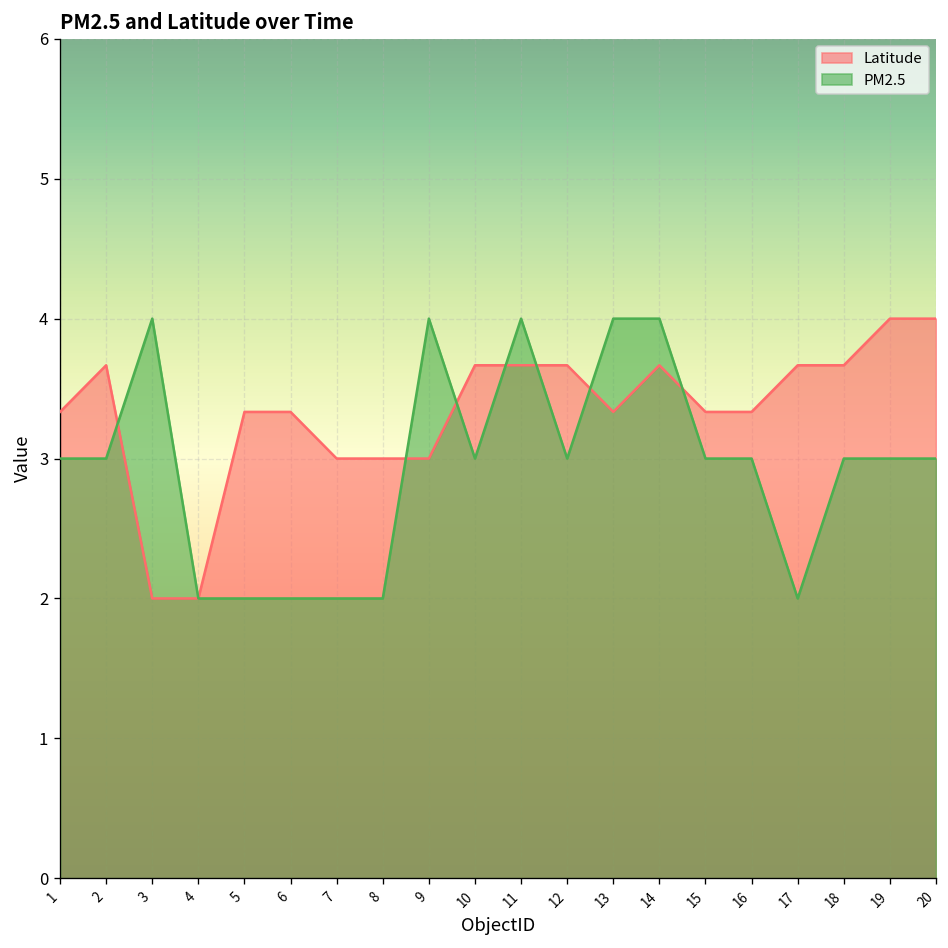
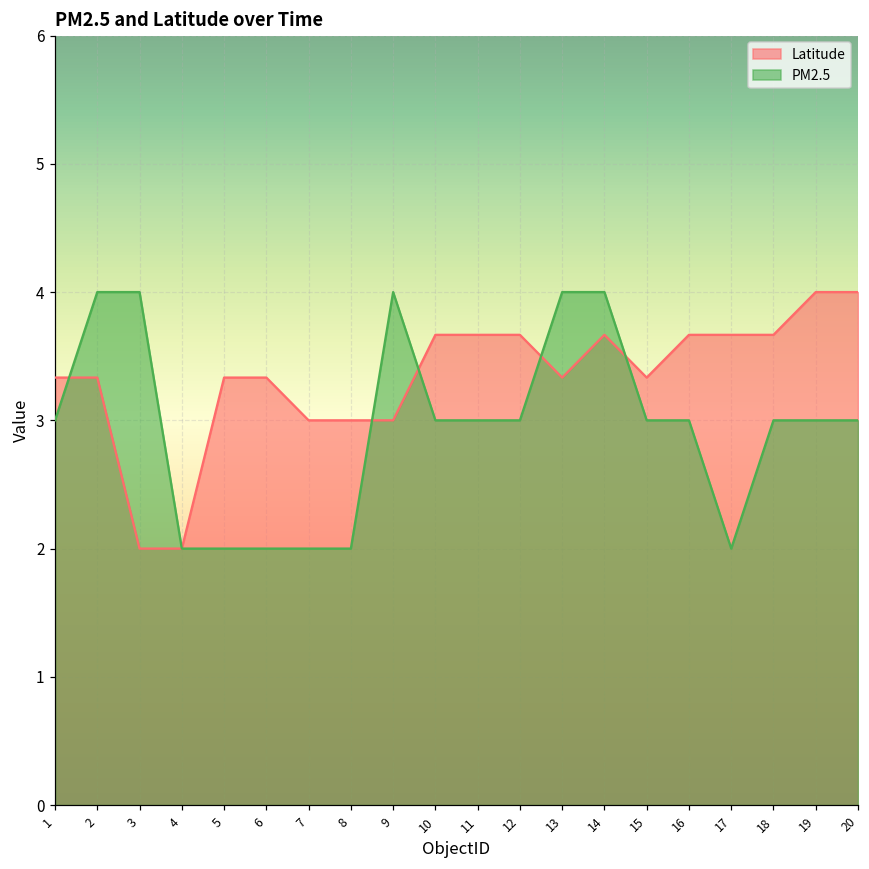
  {
    "Latitude": {
      "1": 3.33,
-     "2": 3.67,
+     "2": 3.33,
      "3": 2.00,
      "5": 3.33,
      "6": 3.33,
      "7": 3.00,
      "8": 3.00,
      "9": 3.00,
      "10": 3.67,
      "11": 3.67,
      "12": 3.67,
      "13": 3.33,
      "14": 3.67,
      "15": 3.33,
-     "16": 3.33,
+     "16": 3.67,
      "17": 3.67,
      "18": 3.67,
      "19": 4.00,
      "20": 4.00
    },
    "PM2.5": {
      "1": 3,
-     "2": 3,
+     "2": 4,
      "3": 4,
      "5": 2,
      "6": 2,
      "7": 2,
      "8": 2,
      "9": 4,
      "10": 3,
-     "11": 4,
+     "11": 3,
      "12": 3,
      "13": 4,
      "14": 4,
      "15": 3,
      "16": 3,
      "17": 2,
      "18": 3,
      "19": 3,
      "20": 3
    }
  }
